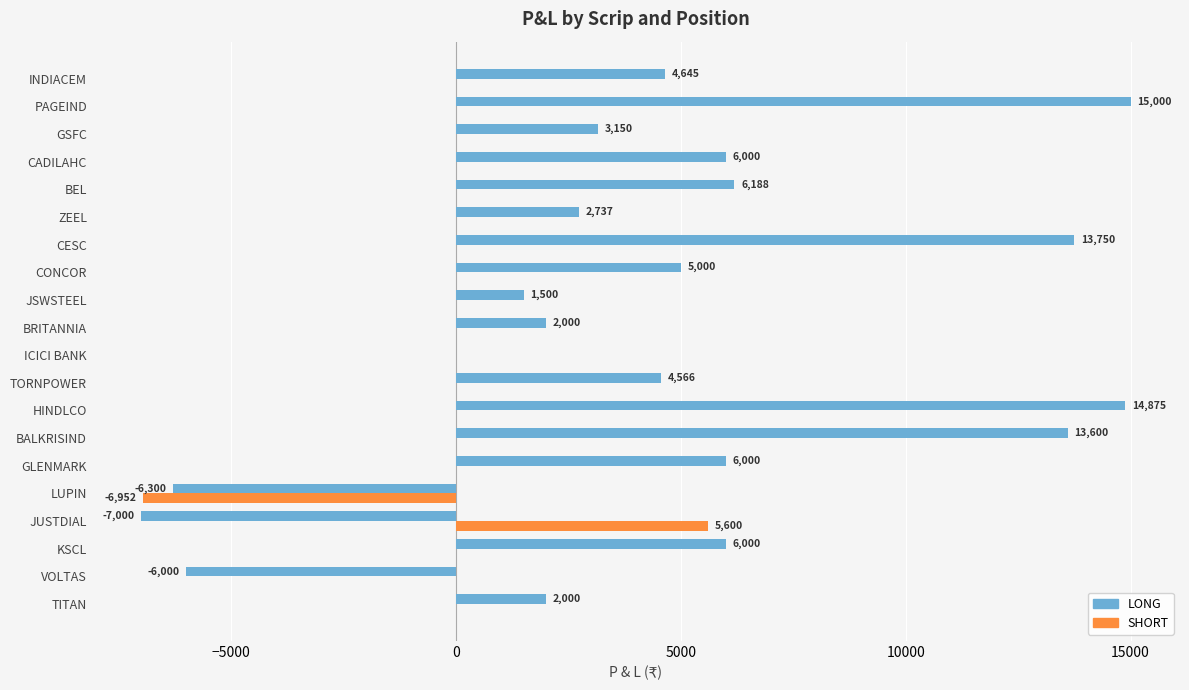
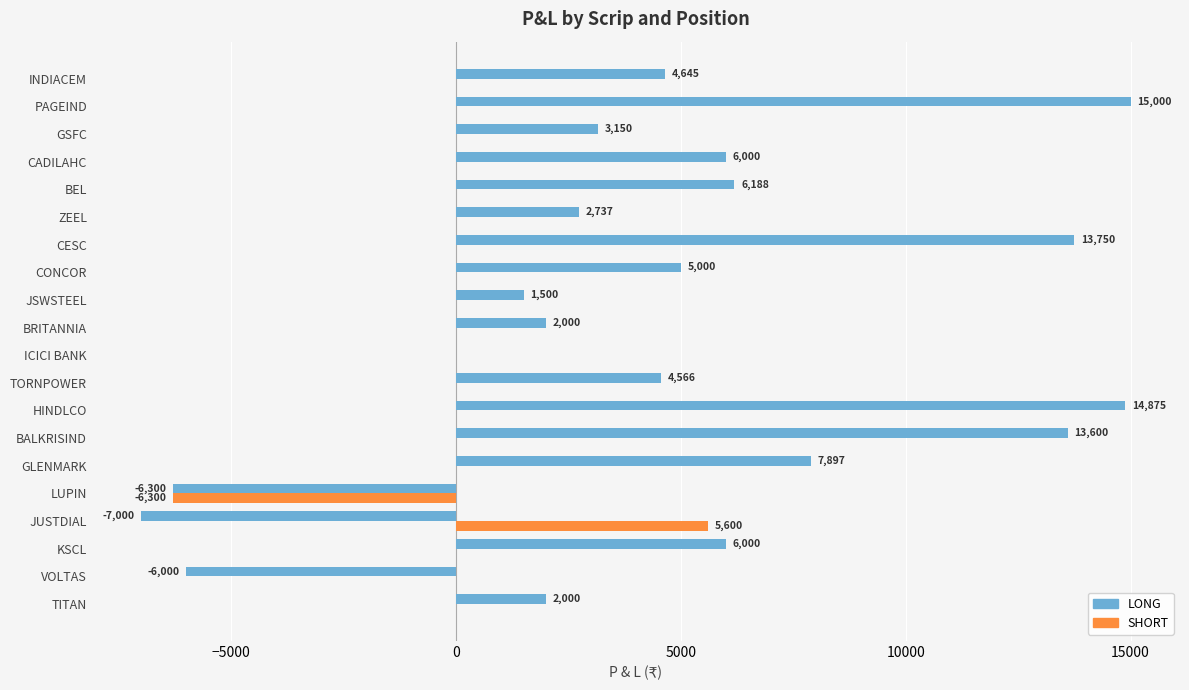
  {
    "LONG": {
      "INDIACEM": "4,645",
      "PAGEIND": "15,000",
      "GSFC": "3,150",
      "CADILAHC": "6,000",
      "BEL": "6,188",
      "ZEEL": "2,737",
      "CESC": "13,750",
      "CONCOR": "5,000",
      "JSWSTEEL": "1,500",
      "BRITANNIA": "2,000",
      "TORNPOWER": "4,566",
      "HINDLCO": "14,875",
      "BALKRISIND": "13,600",
-     "GLENMARK": "6,000",
+     "GLENMARK": "7,897",
      "LUPIN": "-6,300",
      "JUSTDIAL": "-7,000",
      "KSCL": "6,000",
      "VOLTAS": "-6,000",
      "TITAN": "2,000"
    },
    "SHORT": {
-     "LUPIN": "-6,952",
+     "LUPIN": "-6,300",
      "JUSTDIAL": "5,600"
    }
  }
